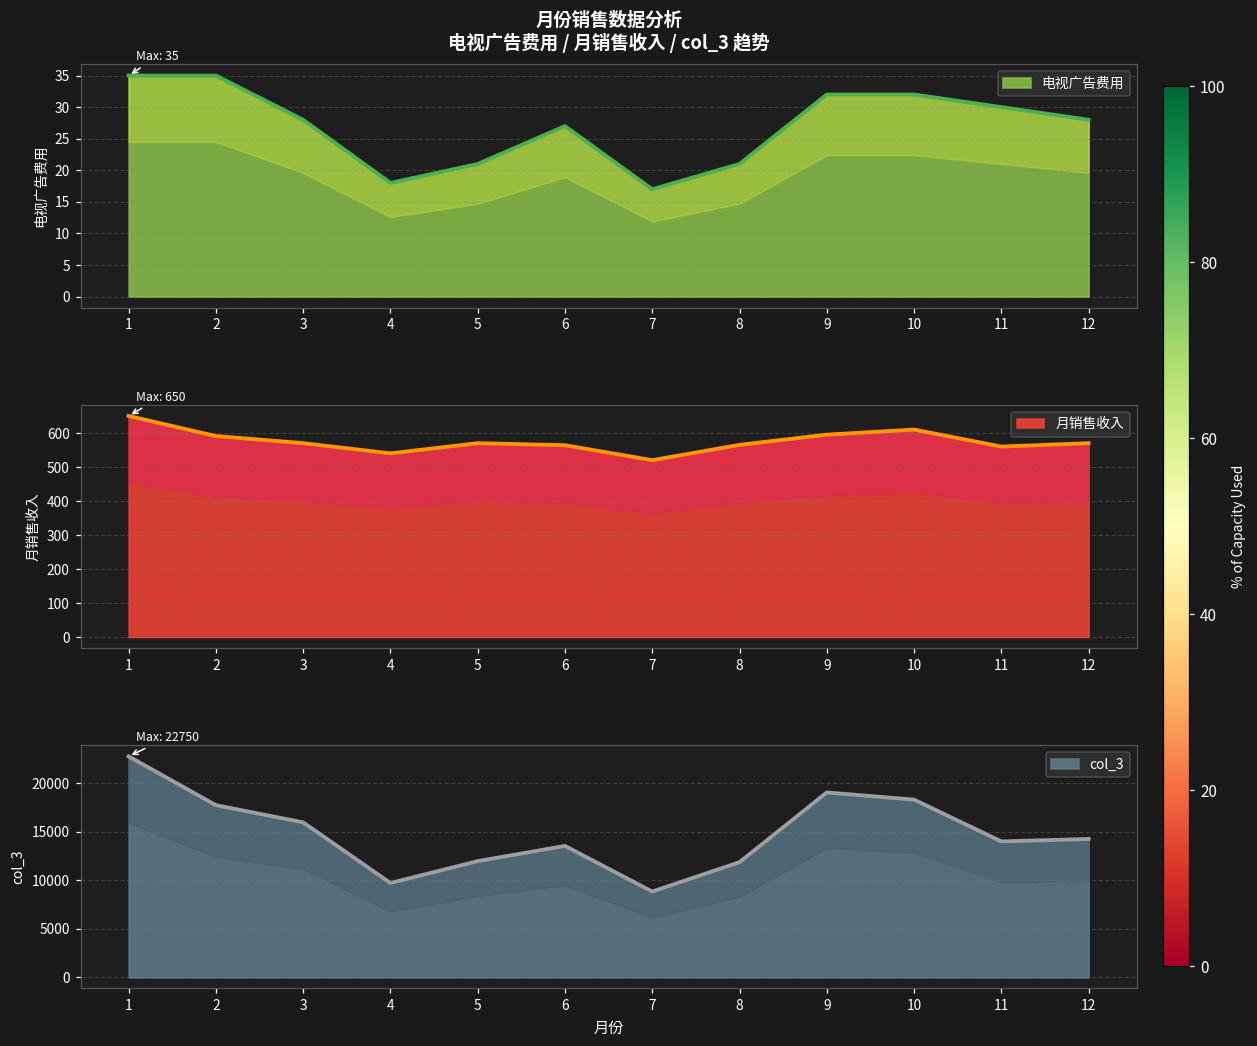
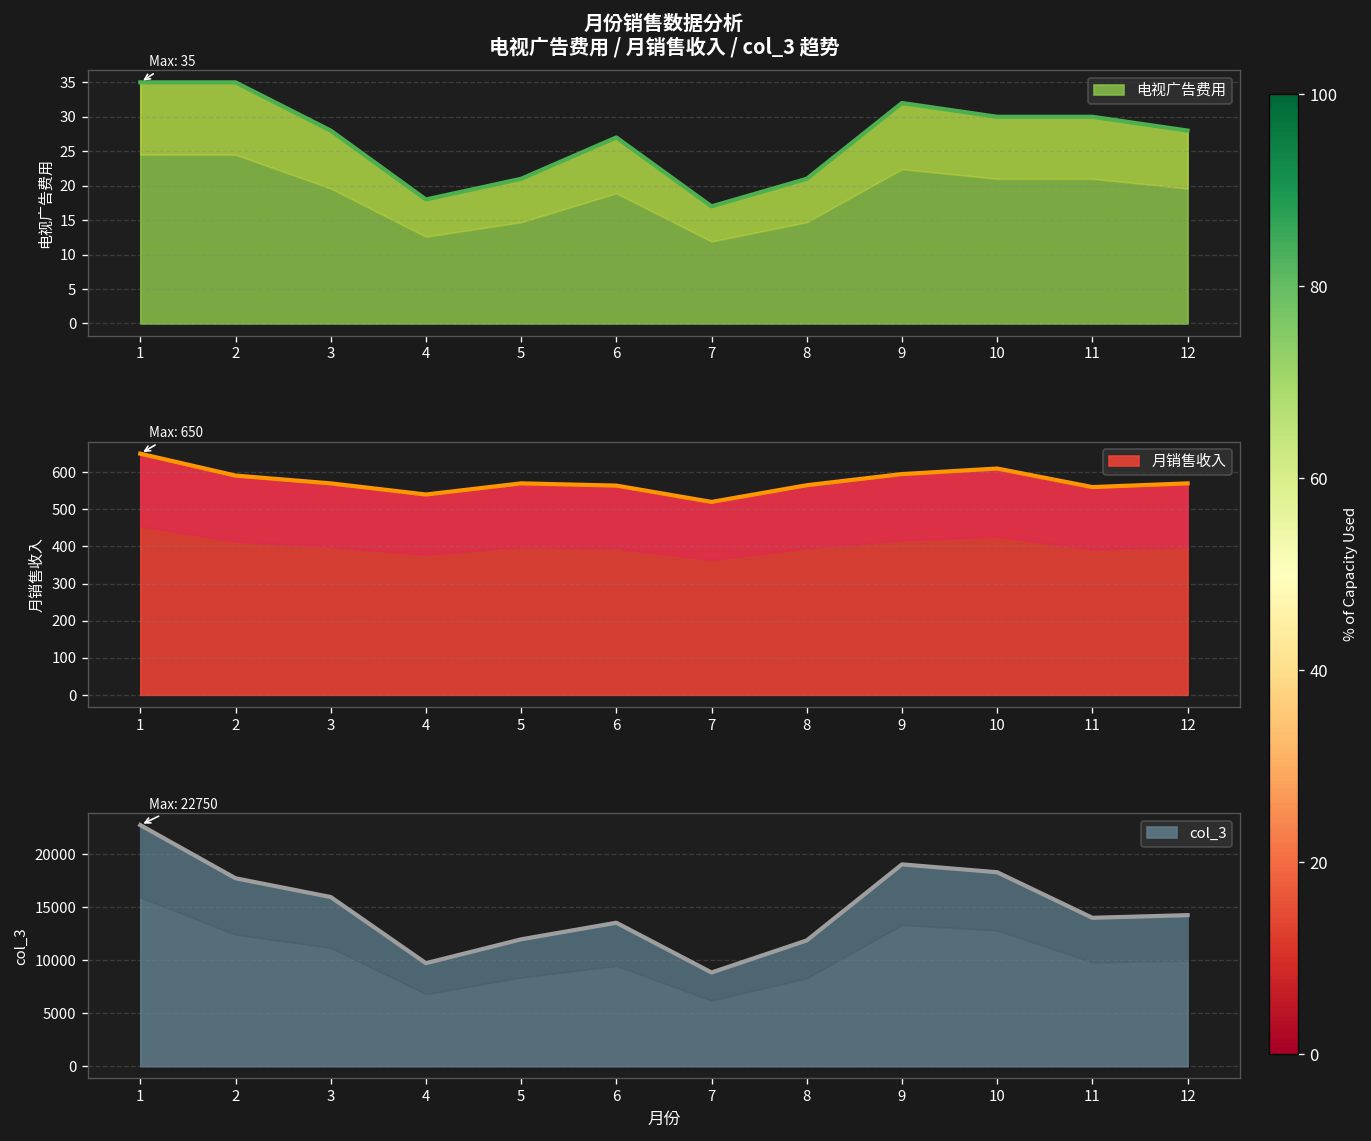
  {
    "月份销售数据分析 电视广告费用 / 月销售收入 / col_3 趋势": {
      "2": 35,
      "3": 28,
      "4": 18,
      "5": 21,
      "6": 27,
      "7": 17,
      "8": 21,
      "9": 32,
-     "10": 32,
+     "10": 30,
      "11": 30,
      "12": 28
    }
  }
